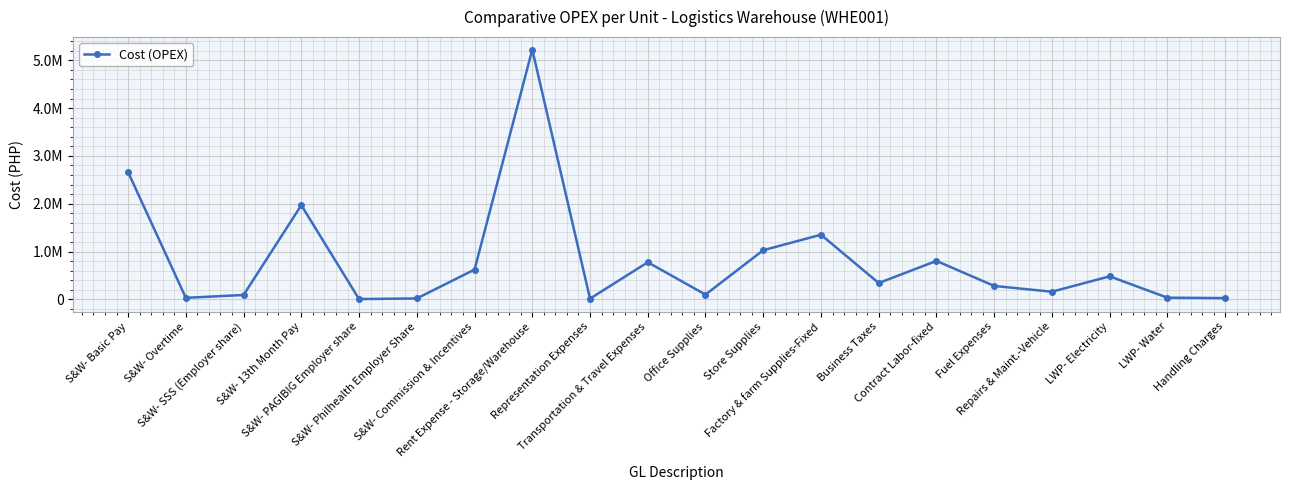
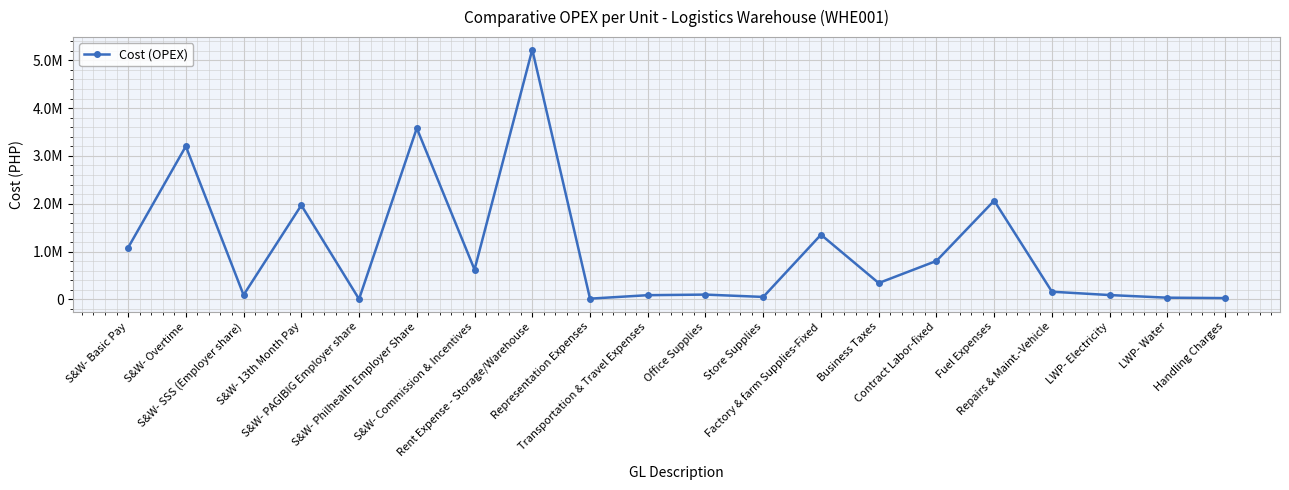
  {
-   "S&W- Basic Pay": 2700000,
-   "S&W- Overtime": 0,
+   "S&W- Basic Pay": 1100000,
+   "S&W- Overtime": 3200000,
    "S&W- SSS (Employer share)": 100000,
    "S&W- 13th Month Pay": 2000000,
    "S&W- PAGIBIG Employer share": 0,
-   "S&W- Philhealth Employer Share": 0,
+   "S&W- Philhealth Employer Share": 3600000,
    "S&W- Commission & Incentives": 600000,
    "Rent Expense - Storage/Warehouse": 5200000,
    "Representation Expenses": 0,
-   "Transportation & Travel Expenses": 800000,
+   "Transportation & Travel Expenses": 100000,
    "Office Supplies": 100000,
-   "Store Supplies": 1000000,
+   "Store Supplies": 100000,
    "Factory & farm Supplies-Fixed": 1400000,
    "Business Taxes": 300000,
    "Contract Labor-fixed": 800000,
-   "Fuel Expenses": 300000,
+   "Fuel Expenses": 2100000,
    "Repairs & Maint.-Vehicle": 200000,
-   "LWP- Electricity": 500000,
+   "LWP- Electricity": 100000,
    "LWP- Water": 0,
    "Handling Charges": 0
  }
